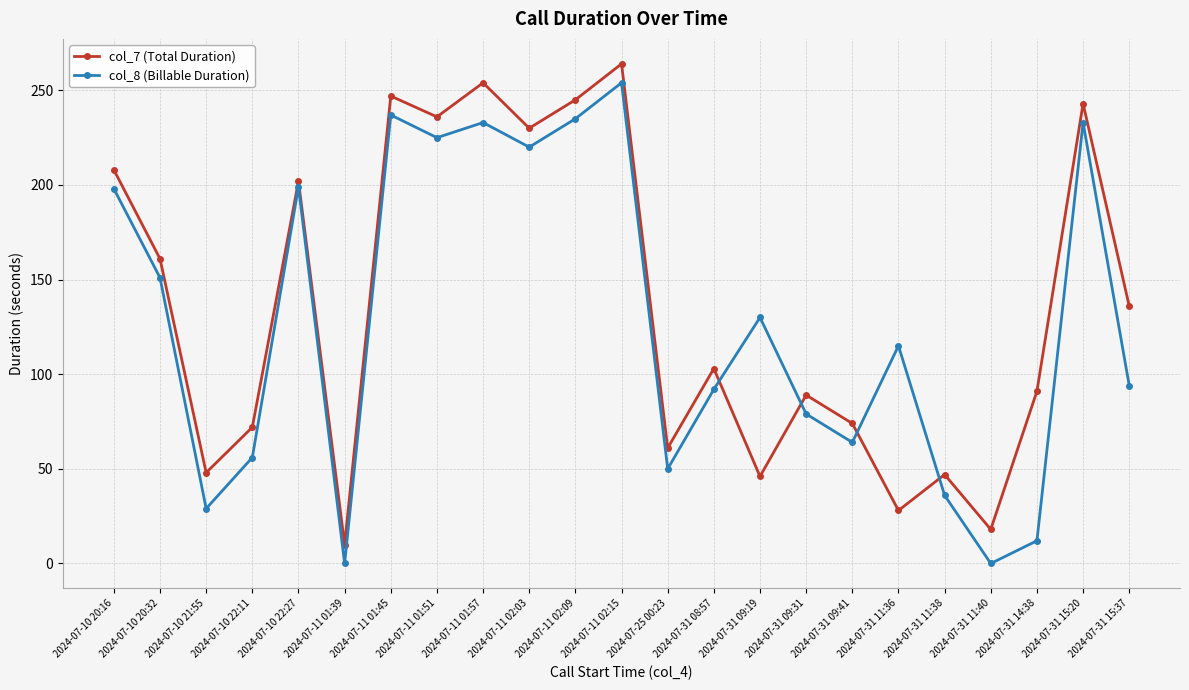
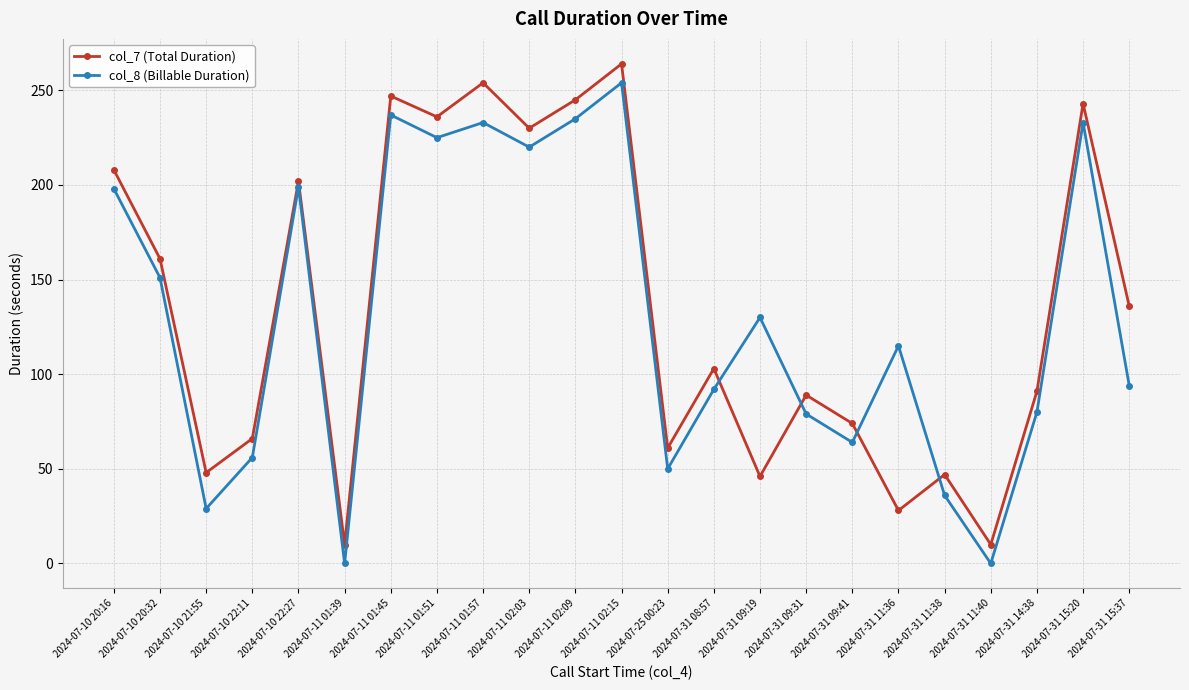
  {
    "col_7 (Total Duration)": {
      "2024-07-10 20:16": 208,
      "2024-07-10 20:32": 161,
      "2024-07-10 21:55": 48,
-     "2024-07-10 22:11": 72,
+     "2024-07-10 22:11": 66,
      "2024-07-10 22:27": 202,
      "2024-07-11 01:39": 10,
      "2024-07-11 01:45": 247,
      "2024-07-11 01:51": 236,
      "2024-07-11 01:57": 254,
      "2024-07-11 02:03": 230,
      "2024-07-11 02:09": 245,
      "2024-07-11 02:15": 264,
      "2024-07-25 00:23": 61,
      "2024-07-31 08:57": 103,
      "2024-07-31 09:19": 46,
      "2024-07-31 09:31": 89,
      "2024-07-31 09:41": 74,
      "2024-07-31 11:36": 28,
      "2024-07-31 11:38": 47,
-     "2024-07-31 11:40": 18,
+     "2024-07-31 11:40": 10,
      "2024-07-31 14:38": 91,
      "2024-07-31 15:20": 243,
      "2024-07-31 15:37": 136
    },
    "col_8 (Billable Duration)": {
      "2024-07-10 20:16": 198,
      "2024-07-10 20:32": 151,
      "2024-07-10 21:55": 29,
      "2024-07-10 22:11": 56,
      "2024-07-10 22:27": 199,
      "2024-07-11 01:39": 0,
      "2024-07-11 01:45": 237,
      "2024-07-11 01:51": 225,
      "2024-07-11 01:57": 233,
      "2024-07-11 02:03": 220,
      "2024-07-11 02:09": 235,
      "2024-07-11 02:15": 254,
      "2024-07-25 00:23": 50,
      "2024-07-31 08:57": 92,
      "2024-07-31 09:19": 130,
      "2024-07-31 09:31": 79,
      "2024-07-31 09:41": 64,
      "2024-07-31 11:36": 115,
      "2024-07-31 11:38": 36,
      "2024-07-31 11:40": 0,
-     "2024-07-31 14:38": 12,
+     "2024-07-31 14:38": 80,
      "2024-07-31 15:20": 233,
      "2024-07-31 15:37": 94
    }
  }
